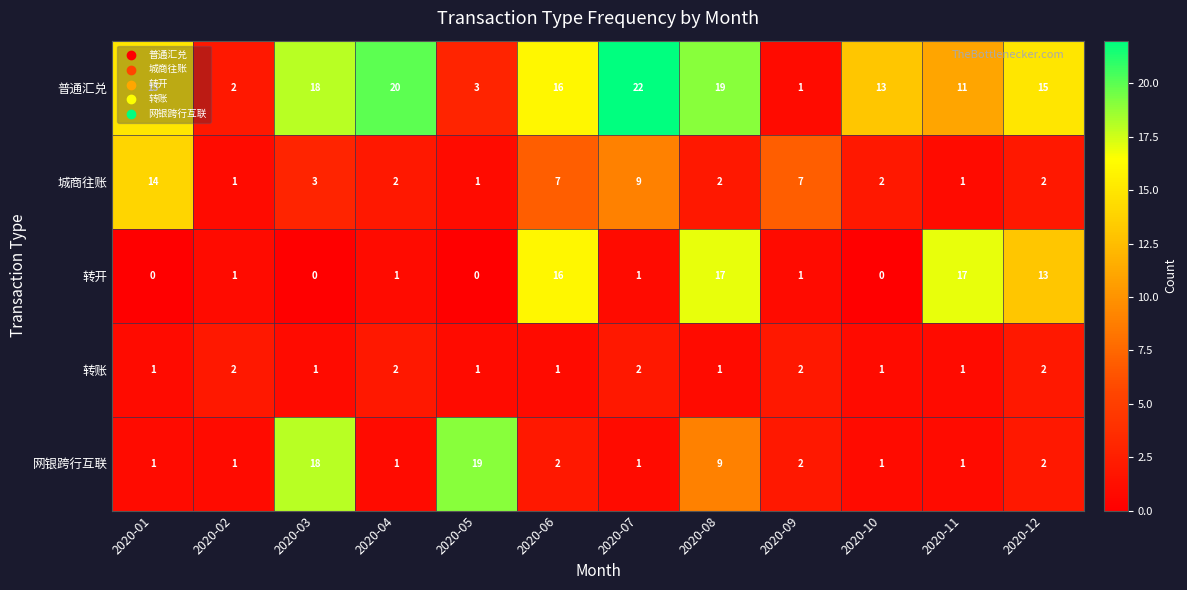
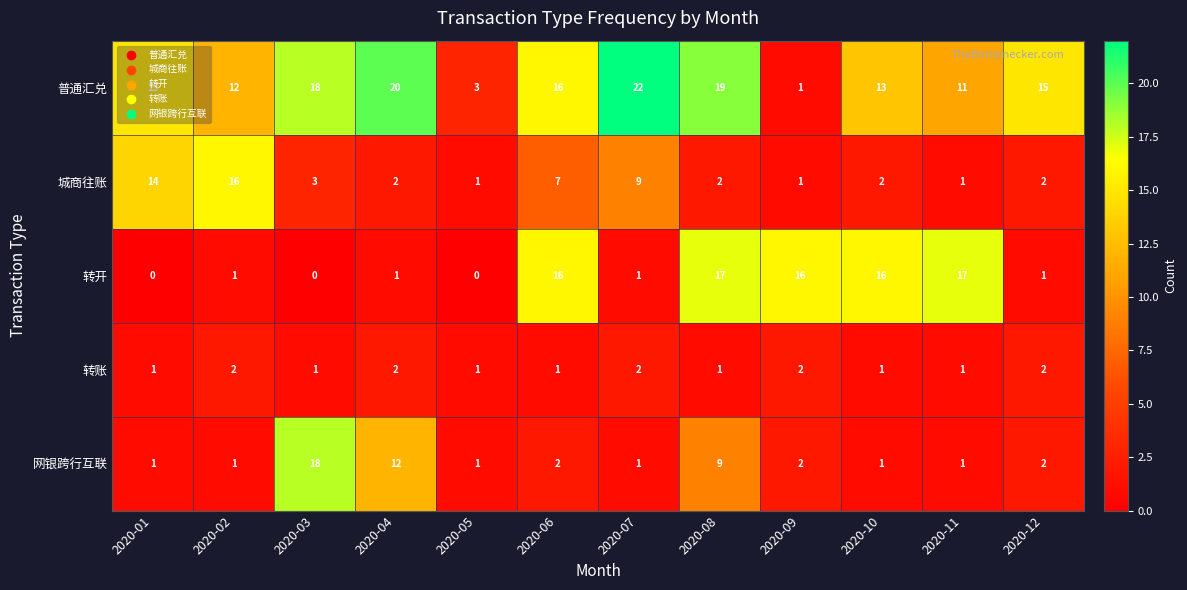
  {
    "普通汇兑": {
-     "2020-02": 2,
+     "2020-02": 12,
      "2020-03": 18,
      "2020-04": 20,
      "2020-05": 3,
      "2020-06": 16,
      "2020-07": 22,
      "2020-08": 19,
      "2020-09": 1,
      "2020-10": 13,
      "2020-11": 11
    },
    "城商往账": {
      "2020-01": 14,
-     "2020-02": 1,
+     "2020-02": 16,
      "2020-03": 3,
      "2020-04": 2,
      "2020-05": 1,
      "2020-06": 7,
      "2020-07": 9,
      "2020-08": 2,
-     "2020-09": 7,
+     "2020-09": 1,
      "2020-10": 2,
      "2020-11": 1,
      "2020-12": 2
    },
    "转开": {
      "2020-01": 0,
      "2020-02": 1,
      "2020-03": 0,
      "2020-04": 1,
      "2020-05": 0,
      "2020-06": 16,
      "2020-07": 1,
      "2020-08": 17,
-     "2020-09": 1,
-     "2020-10": 0,
+     "2020-09": 16,
+     "2020-10": 16,
      "2020-11": 17,
-     "2020-12": 13
+     "2020-12": 1
    },
    "转账": {
      "2020-01": 1,
      "2020-02": 2,
      "2020-03": 1,
      "2020-04": 2,
      "2020-05": 1,
      "2020-06": 1,
      "2020-07": 2,
      "2020-08": 1,
      "2020-09": 2,
      "2020-10": 1,
      "2020-11": 1,
      "2020-12": 2
    },
    "网银跨行互联": {
      "2020-01": 1,
      "2020-02": 1,
      "2020-03": 18,
-     "2020-04": 1,
-     "2020-05": 19,
+     "2020-04": 12,
+     "2020-05": 1,
      "2020-06": 2,
      "2020-07": 1,
      "2020-08": 9,
      "2020-09": 2,
      "2020-10": 1,
      "2020-11": 1,
      "2020-12": 2
    }
  }
